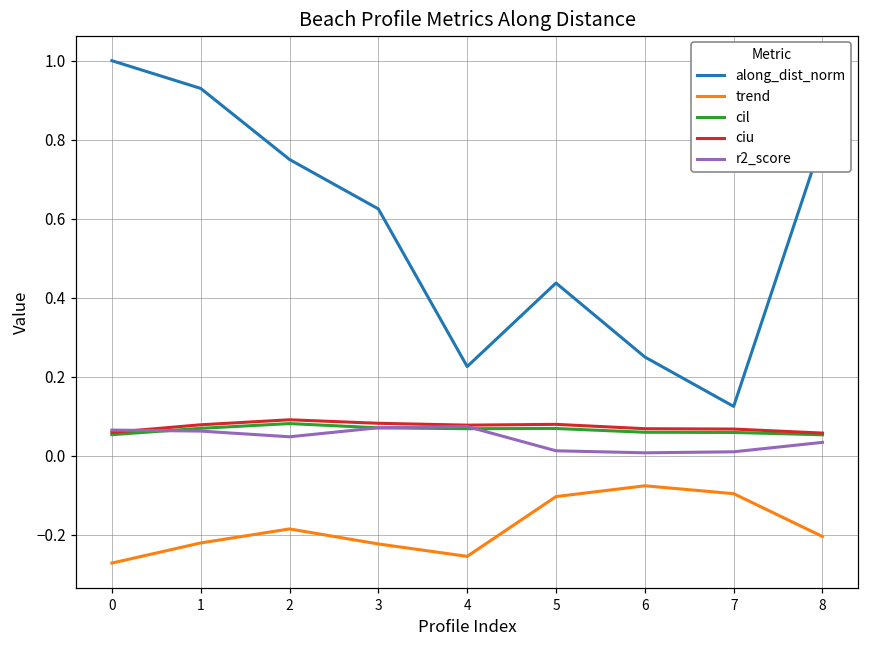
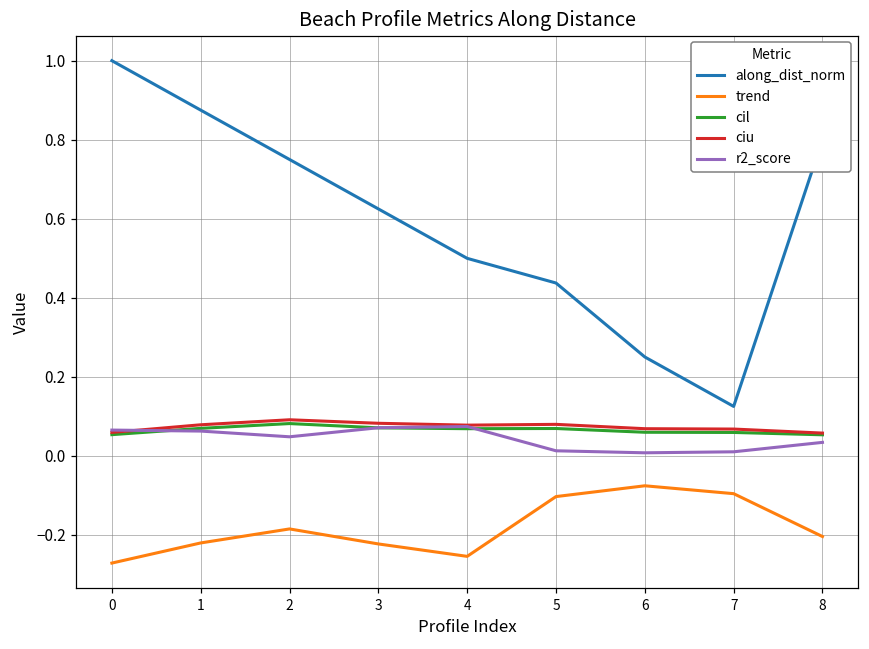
  {
    "along_dist_norm": {
      "0": 1.00,
-     "1": 0.93,
+     "1": 0.87,
      "2": 0.75,
      "3": 0.62,
-     "4": 0.23,
+     "4": 0.50,
      "5": 0.44,
      "6": 0.25,
      "7": 0.13
    },
    "trend": {
      "0": -0.27,
      "1": -0.22,
      "2": -0.18,
      "3": -0.22,
      "4": -0.25,
      "5": -0.10,
      "6": -0.08,
      "7": -0.10,
      "8": -0.20
    },
    "cil": {
      "2": 0.08,
      "5": 0.07,
      "6": 0.06,
      "7": 0.06
    },
    "ciu": {
      "1": 0.08,
      "2": 0.09,
      "3": 0.08,
      "5": 0.08,
      "6": 0.07,
      "7": 0.07
    },
    "r2_score": {
      "2": 0.05,
      "5": 0.01,
      "6": 0.01,
      "7": 0.01,
      "8": 0.03
    }
  }
